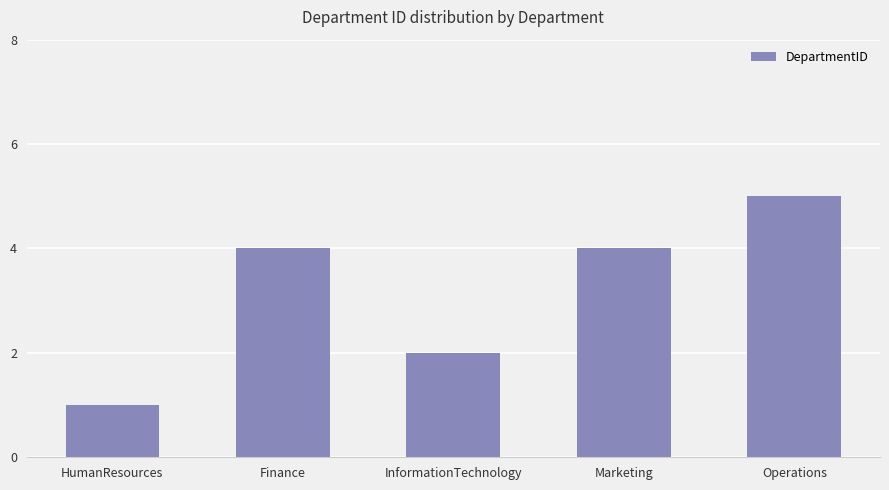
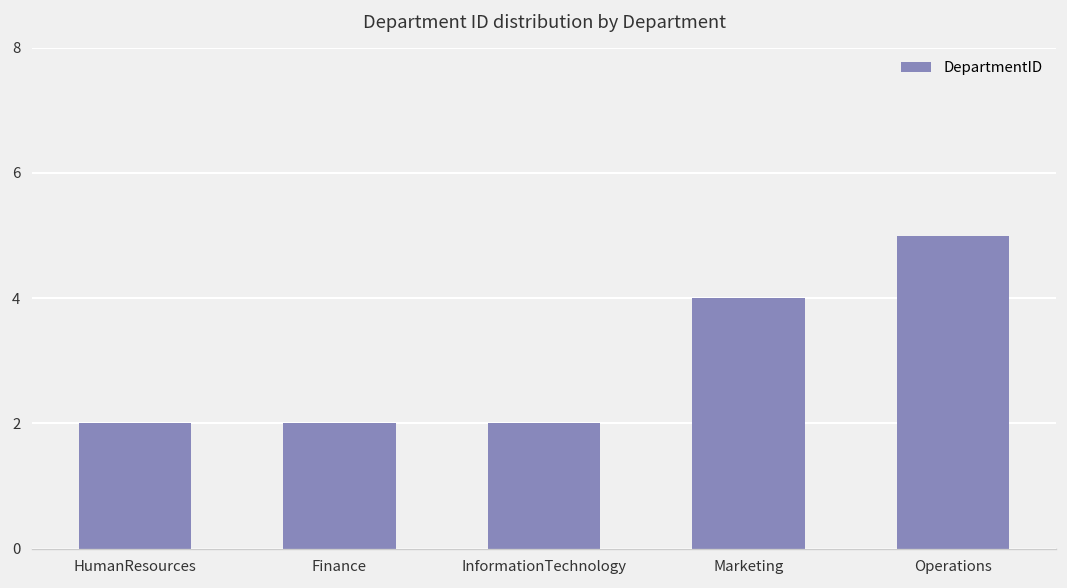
  {
-   "HumanResources": 1,
-   "Finance": 4,
+   "HumanResources": 2,
+   "Finance": 2,
    "InformationTechnology": 2,
    "Marketing": 4,
    "Operations": 5
  }
